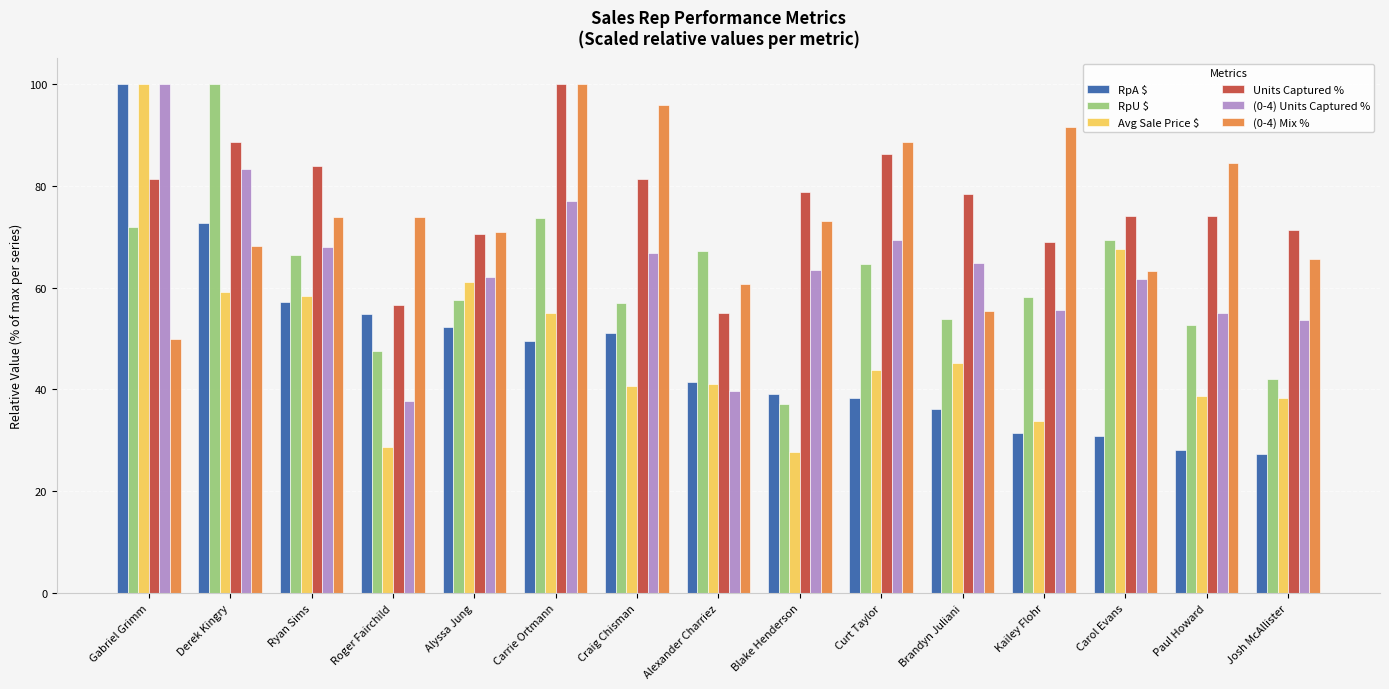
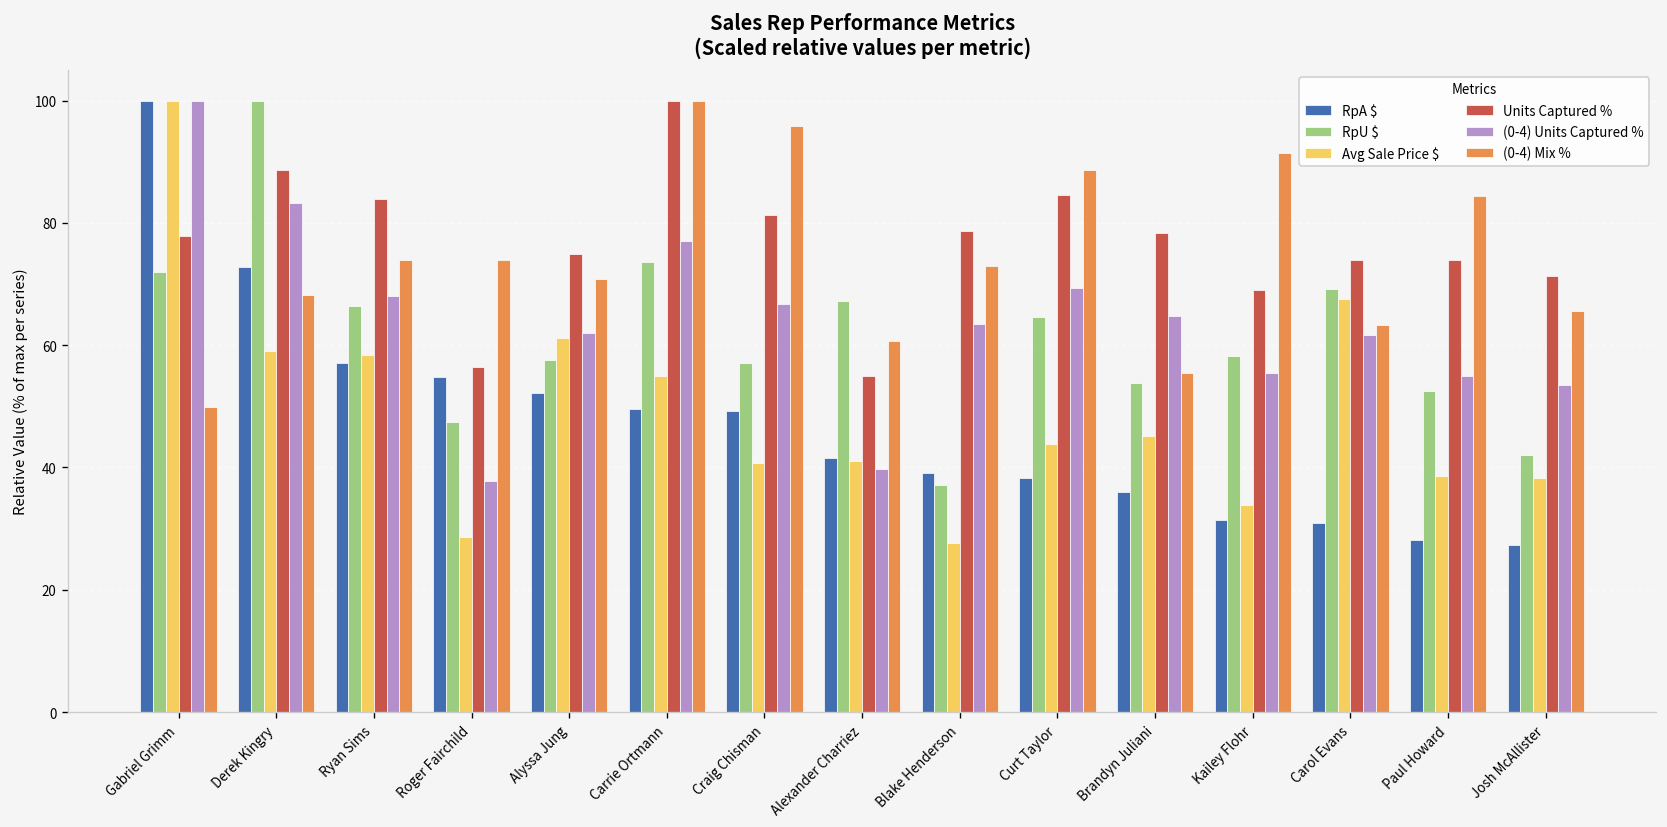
  {
    "RpA $": {
      "Gabriel Grimm": 100,
      "Derek Kingry": 73,
      "Ryan Sims": 57,
      "Roger Fairchild": 55,
      "Alyssa Jung": 52,
      "Carrie Ortmann": 50,
-     "Craig Chisman": 51,
+     "Craig Chisman": 49,
      "Alexander Charriez": 42,
      "Blake Henderson": 39,
      "Curt Taylor": 38,
      "Brandyn Juliani": 36,
      "Kailey Flohr": 31,
      "Carol Evans": 31,
      "Paul Howard": 28,
      "Josh McAllister": 27
    },
    "RpU $": {
      "Gabriel Grimm": 72,
      "Derek Kingry": 100,
      "Ryan Sims": 66,
      "Roger Fairchild": 47,
      "Alyssa Jung": 58,
      "Carrie Ortmann": 74,
      "Craig Chisman": 57,
      "Alexander Charriez": 67,
      "Blake Henderson": 37,
      "Curt Taylor": 65,
      "Brandyn Juliani": 54,
      "Kailey Flohr": 58,
      "Carol Evans": 69,
      "Paul Howard": 53,
      "Josh McAllister": 42
    },
    "Avg Sale Price $": {
      "Gabriel Grimm": 100,
      "Derek Kingry": 59,
      "Ryan Sims": 58,
      "Roger Fairchild": 29,
      "Alyssa Jung": 61,
      "Carrie Ortmann": 55,
      "Craig Chisman": 41,
      "Alexander Charriez": 41,
      "Blake Henderson": 28,
      "Curt Taylor": 44,
      "Brandyn Juliani": 45,
      "Kailey Flohr": 34,
      "Carol Evans": 68,
      "Paul Howard": 39,
      "Josh McAllister": 38
    },
    "Units Captured %": {
-     "Gabriel Grimm": 81,
+     "Gabriel Grimm": 78,
      "Derek Kingry": 89,
      "Ryan Sims": 84,
      "Roger Fairchild": 56,
-     "Alyssa Jung": 70,
+     "Alyssa Jung": 75,
      "Carrie Ortmann": 100,
      "Craig Chisman": 81,
      "Alexander Charriez": 55,
      "Blake Henderson": 79,
-     "Curt Taylor": 86,
+     "Curt Taylor": 85,
      "Brandyn Juliani": 78,
      "Kailey Flohr": 69,
      "Carol Evans": 74,
      "Paul Howard": 74,
      "Josh McAllister": 71
    },
    "(0-4) Units Captured %": {
      "Gabriel Grimm": 100,
      "Derek Kingry": 83,
      "Ryan Sims": 68,
      "Roger Fairchild": 38,
      "Alyssa Jung": 62,
      "Carrie Ortmann": 77,
      "Craig Chisman": 67,
      "Alexander Charriez": 40,
      "Blake Henderson": 64,
      "Curt Taylor": 69,
      "Brandyn Juliani": 65,
      "Kailey Flohr": 56,
      "Carol Evans": 62,
      "Paul Howard": 55,
      "Josh McAllister": 54
    },
    "(0-4) Mix %": {
      "Gabriel Grimm": 50,
      "Derek Kingry": 68,
      "Ryan Sims": 74,
      "Roger Fairchild": 74,
      "Alyssa Jung": 71,
      "Carrie Ortmann": 100,
      "Craig Chisman": 96,
      "Alexander Charriez": 61,
      "Blake Henderson": 73,
      "Curt Taylor": 89,
      "Brandyn Juliani": 55,
      "Kailey Flohr": 91,
      "Carol Evans": 63,
      "Paul Howard": 84,
      "Josh McAllister": 66
    }
  }
